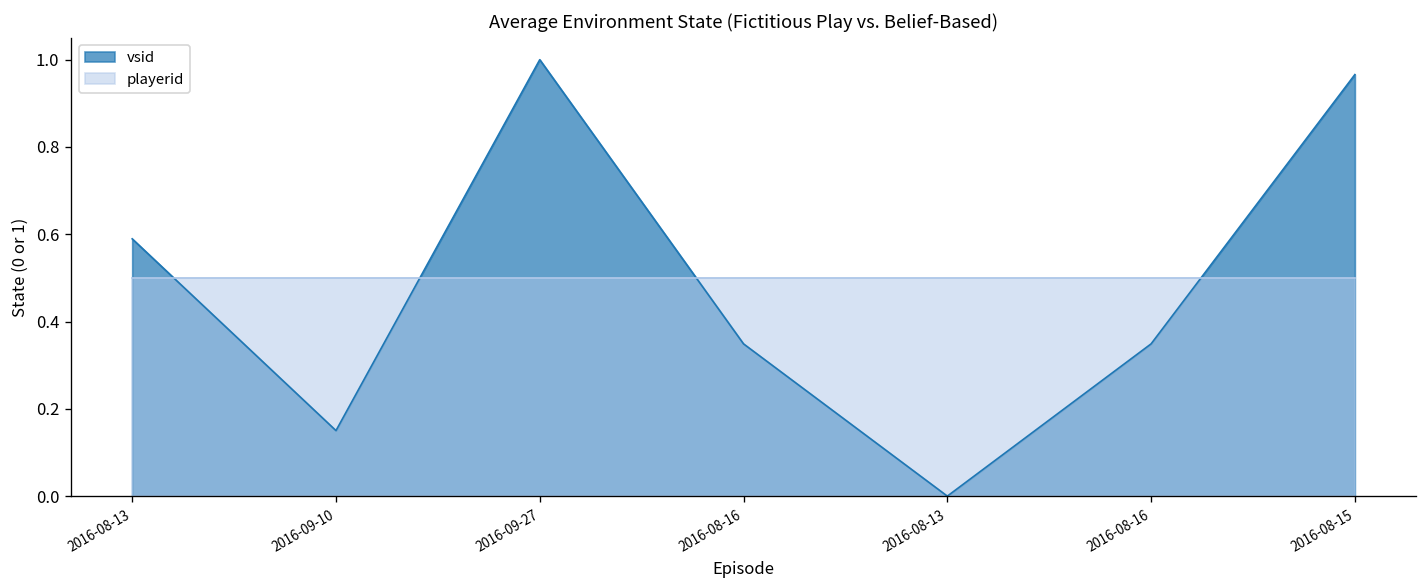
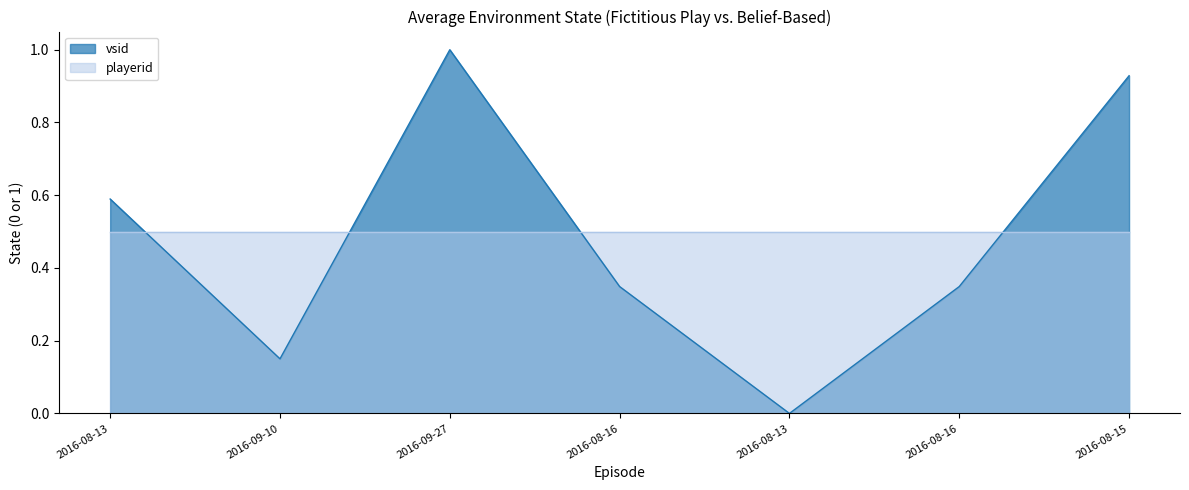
  {
    "vsid": {
      "2016-09-10": 0.15,
      "2016-09-27": 1.00,
-     "2016-08-15": 0.97
+     "2016-08-15": 0.93
    },
    "playerid": {
      "2016-09-10": 0.50,
      "2016-09-27": 0.50,
      "2016-08-15": 0.50
    }
  }
